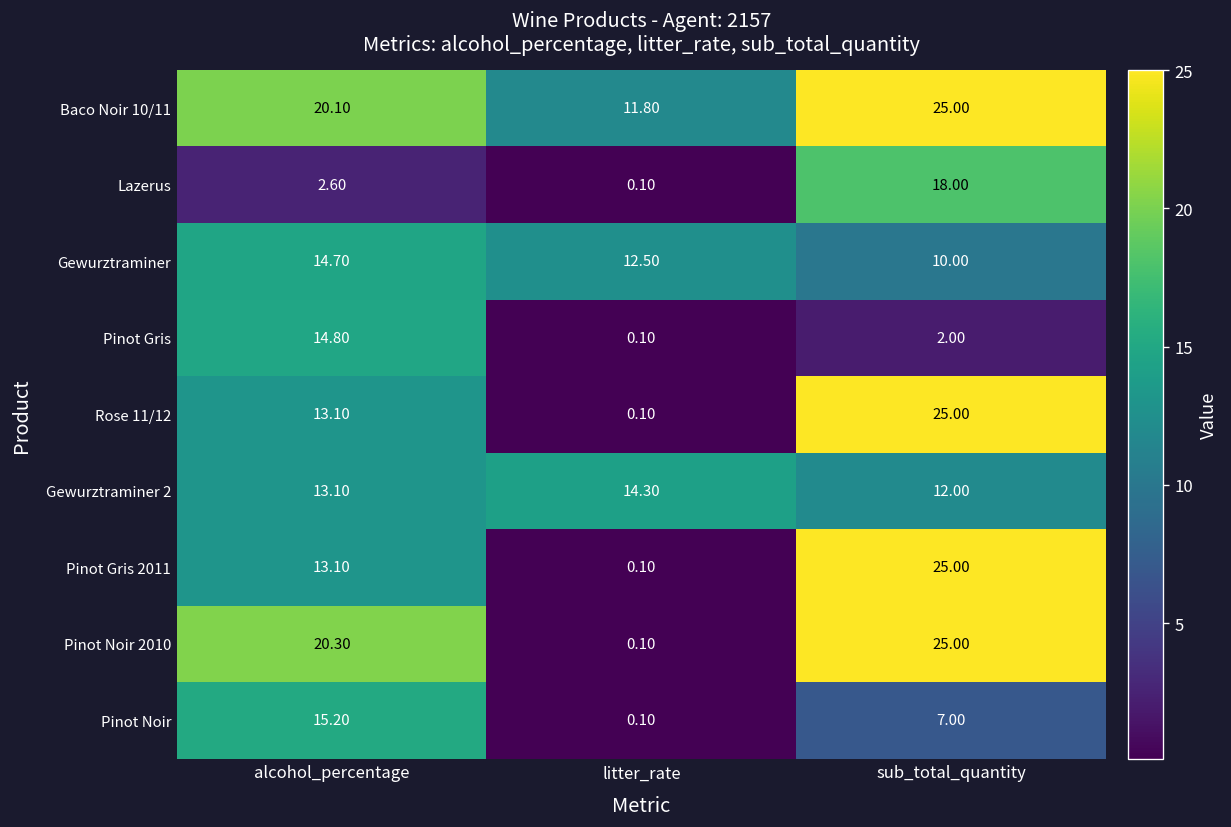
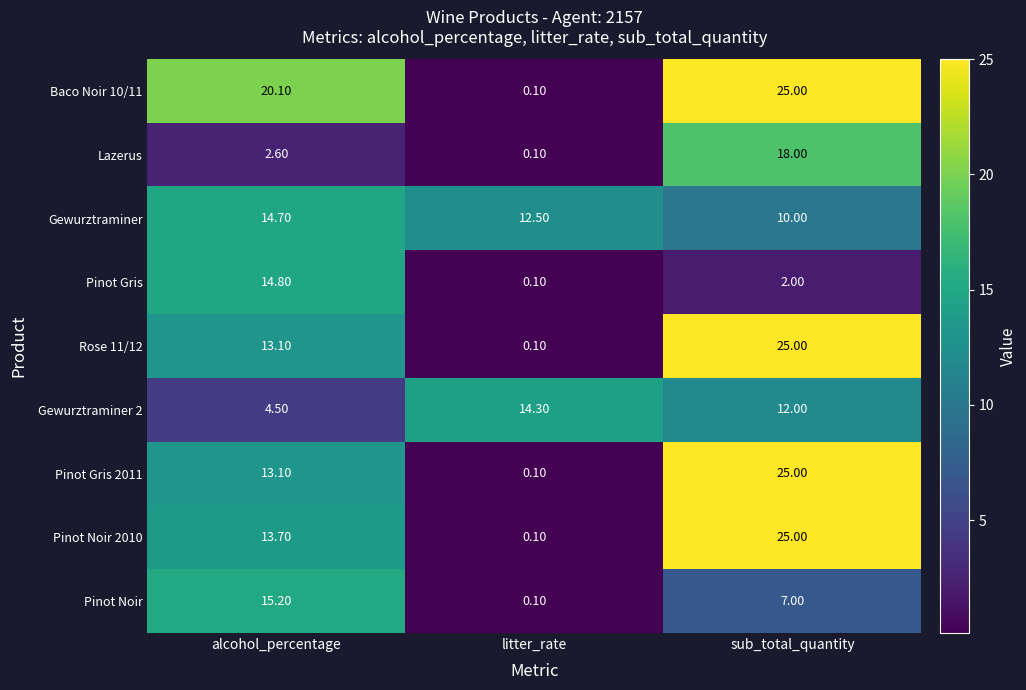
  {
    "Baco Noir 10/11": {
      "alcohol_percentage": 20.10,
-     "litter_rate": 11.80,
+     "litter_rate": 0.10,
      "sub_total_quantity": 25.00
    },
    "Lazerus": {
      "alcohol_percentage": 2.60,
      "litter_rate": 0.10,
      "sub_total_quantity": 18.00
    },
    "Gewurztraminer": {
      "alcohol_percentage": 14.70,
      "litter_rate": 12.50,
      "sub_total_quantity": 10.00
    },
    "Pinot Gris": {
      "alcohol_percentage": 14.80,
      "litter_rate": 0.10,
      "sub_total_quantity": 2.00
    },
    "Rose 11/12": {
      "alcohol_percentage": 13.10,
      "litter_rate": 0.10,
      "sub_total_quantity": 25.00
    },
    "Gewurztraminer 2": {
-     "alcohol_percentage": 13.10,
+     "alcohol_percentage": 4.50,
      "litter_rate": 14.30,
      "sub_total_quantity": 12.00
    },
    "Pinot Gris 2011": {
      "alcohol_percentage": 13.10,
      "litter_rate": 0.10,
      "sub_total_quantity": 25.00
    },
    "Pinot Noir 2010": {
-     "alcohol_percentage": 20.30,
+     "alcohol_percentage": 13.70,
      "litter_rate": 0.10,
      "sub_total_quantity": 25.00
    },
    "Pinot Noir": {
      "alcohol_percentage": 15.20,
      "litter_rate": 0.10,
      "sub_total_quantity": 7.00
    }
  }
